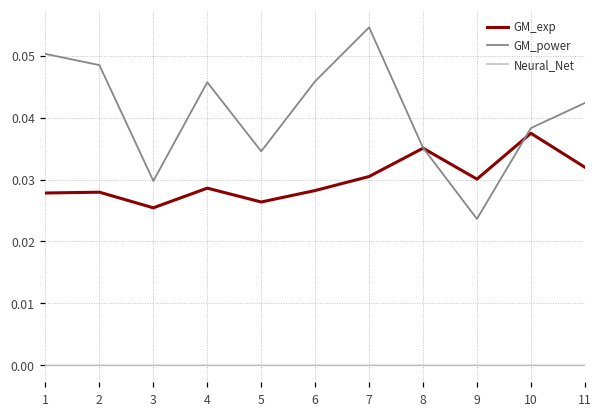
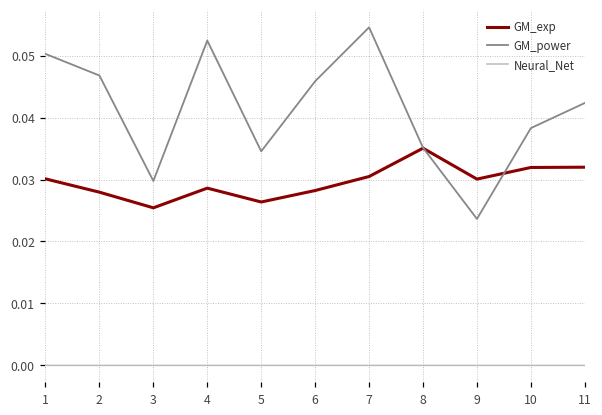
  {
    "GM_exp": {
-     "1": 0.028,
+     "1": 0.030,
      "2": 0.028,
      "3": 0.025,
      "4": 0.029,
      "5": 0.026,
      "6": 0.028,
      "7": 0.030,
      "9": 0.030,
-     "10": 0.037,
+     "10": 0.032,
      "11": 0.032
    },
    "GM_power": {
      "1": 0.050,
-     "2": 0.048,
+     "2": 0.047,
      "3": 0.030,
-     "4": 0.046,
+     "4": 0.052,
      "5": 0.035,
      "6": 0.046,
      "7": 0.055,
      "9": 0.024,
      "10": 0.038,
      "11": 0.042
    },
    "Neural_Net": {
      "1": 0.000,
      "2": 0.000,
      "3": 0.000,
      "4": 0.000,
      "5": 0.000,
      "6": 0.000,
      "7": 0.000,
      "8": 0.000,
      "9": 0.000,
      "10": 0.000,
      "11": 0.000
    }
  }
